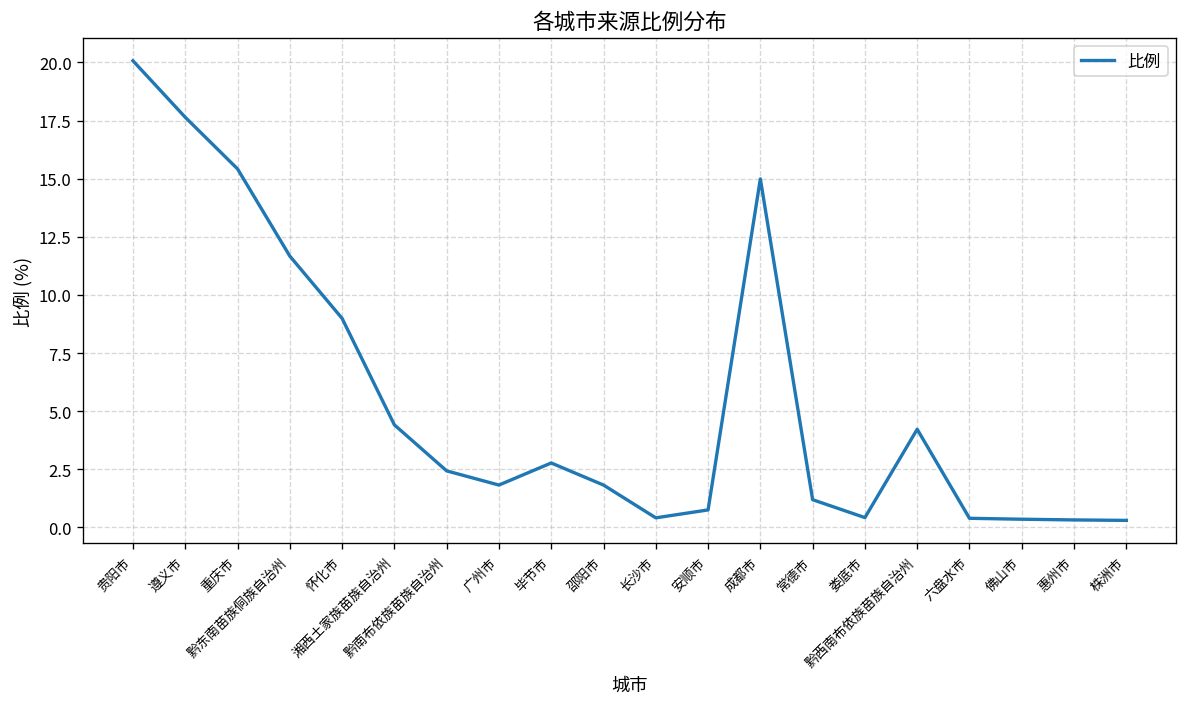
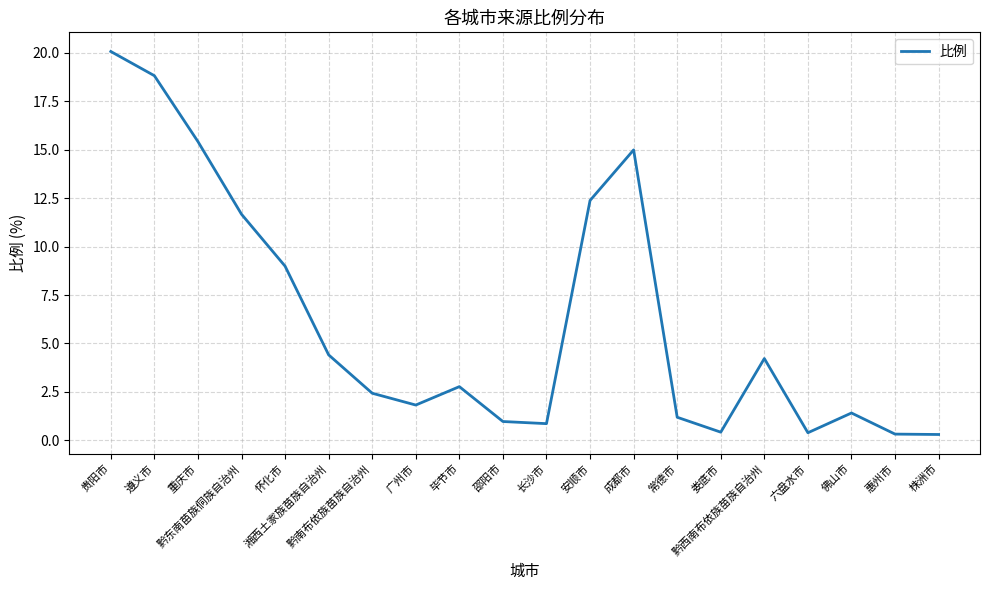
  {
    "贵阳市": 20.1,
-   "遵义市": 17.6,
+   "遵义市": 18.8,
    "重庆市": 15.4,
    "黔东南苗族侗族自治州": 11.7,
    "怀化市": 9.0,
    "湘西土家族苗族自治州": 4.4,
    "黔南布依族苗族自治州": 2.4,
    "广州市": 1.8,
    "毕节市": 2.8,
-   "邵阳市": 1.8,
-   "长沙市": 0.4,
-   "安顺市": 0.8,
+   "邵阳市": 1.0,
+   "长沙市": 0.9,
+   "安顺市": 12.4,
    "成都市": 15.0,
    "常德市": 1.2,
    "娄底市": 0.4,
    "黔西南布依族苗族自治州": 4.2,
    "六盘水市": 0.4,
-   "佛山市": 0.4,
+   "佛山市": 1.4,
    "惠州市": 0.3,
    "株洲市": 0.3
  }
